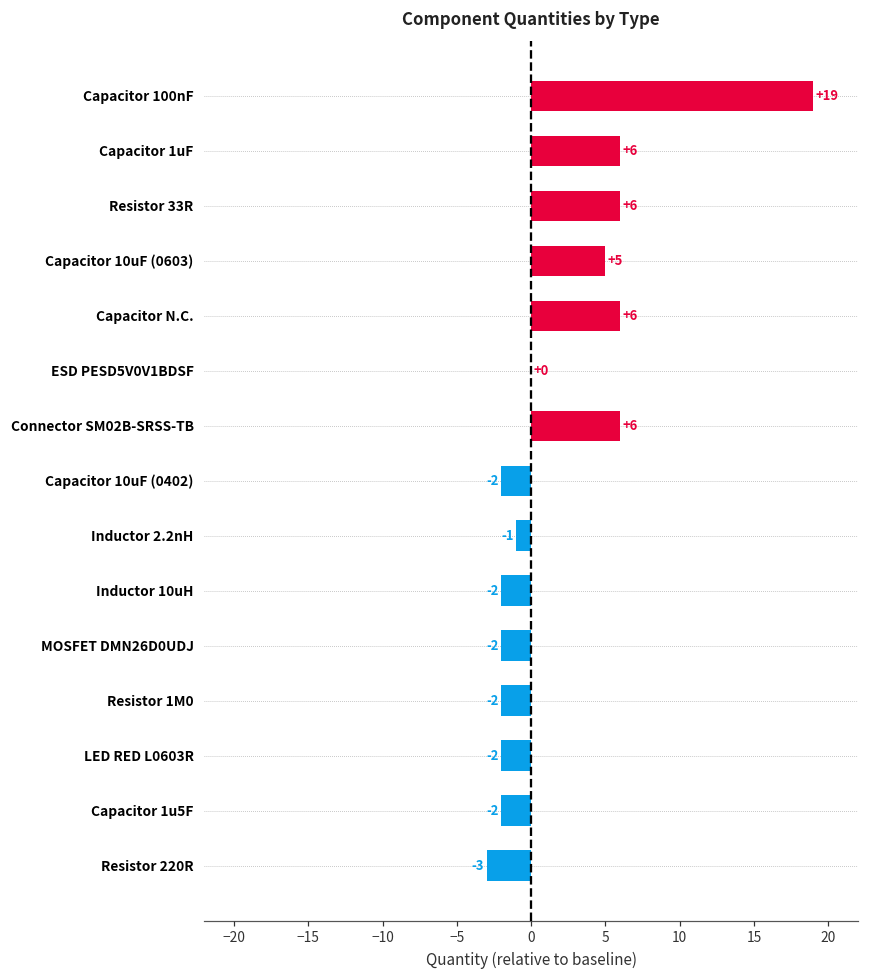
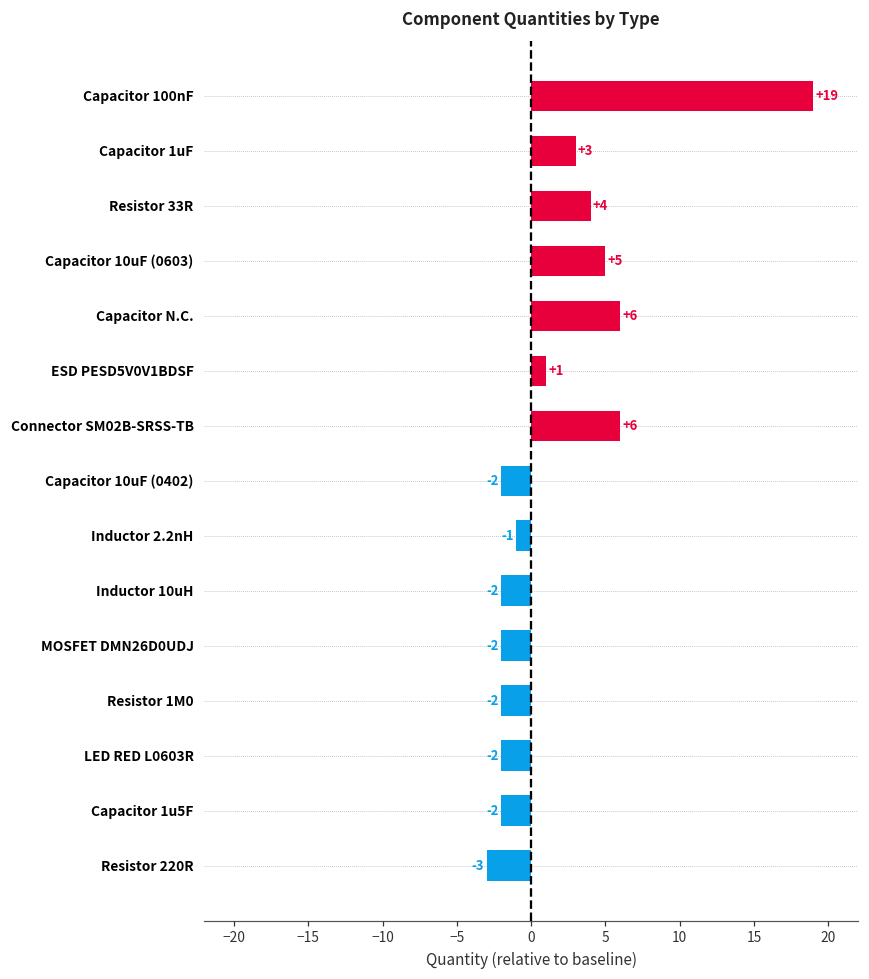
  {
    "Capacitor 100nF": "+19",
-   "Capacitor 1uF": "+6",
-   "Resistor 33R": "+6",
+   "Capacitor 1uF": "+3",
+   "Resistor 33R": "+4",
    "Capacitor 10uF (0603)": "+5",
    "Capacitor N.C.": "+6",
-   "ESD PESD5V0V1BDSF": "+0",
+   "ESD PESD5V0V1BDSF": "+1",
    "Connector SM02B-SRSS-TB": "+6",
    "Capacitor 10uF (0402)": "-2",
    "Inductor 2.2nH": "-1",
    "Inductor 10uH": "-2",
    "MOSFET DMN26D0UDJ": "-2",
    "Resistor 1M0": "-2",
    "LED RED L0603R": "-2",
    "Capacitor 1u5F": "-2",
    "Resistor 220R": "-3"
  }
